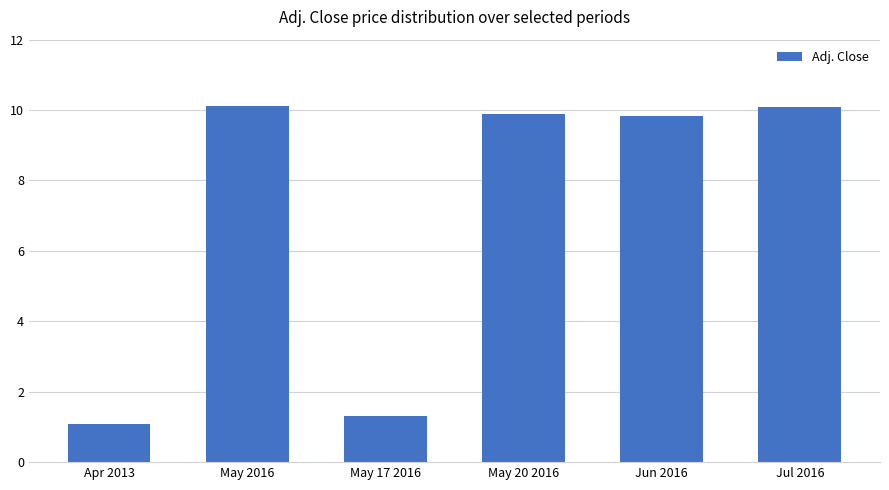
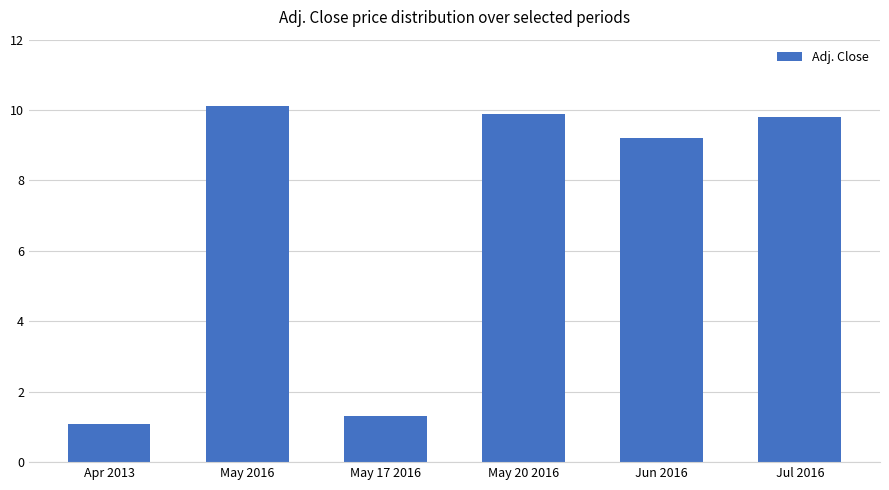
  {
    "Apr 2013": 1.1,
    "May 2016": 10.1,
    "May 17 2016": 1.3,
    "May 20 2016": 9.9,
-   "Jun 2016": 9.8,
-   "Jul 2016": 10.1
+   "Jun 2016": 9.2,
+   "Jul 2016": 9.8
  }
